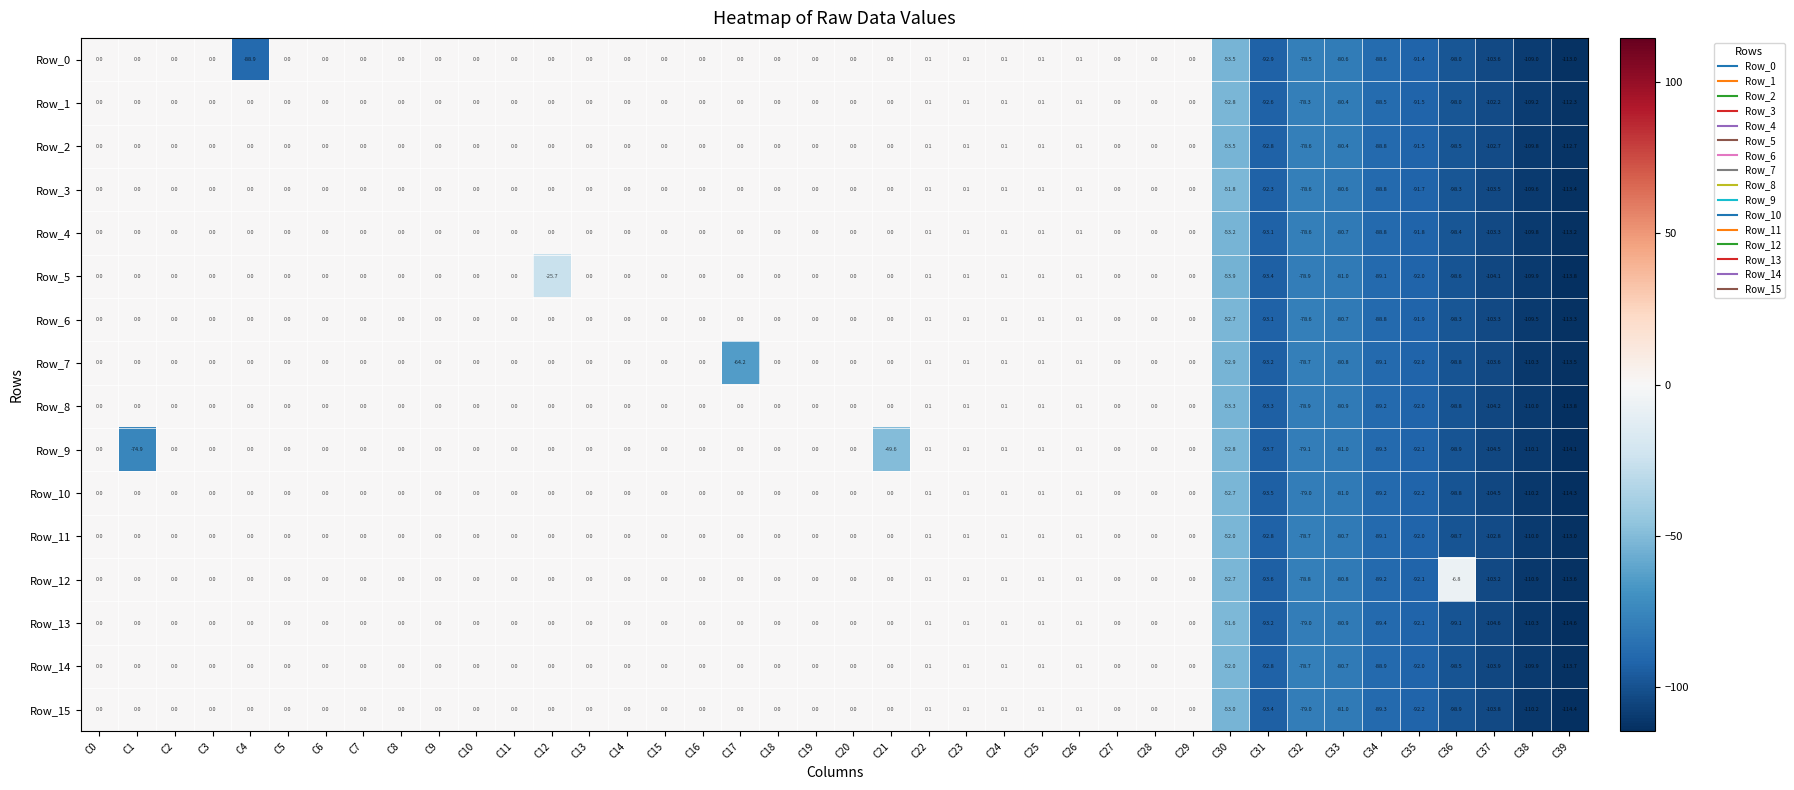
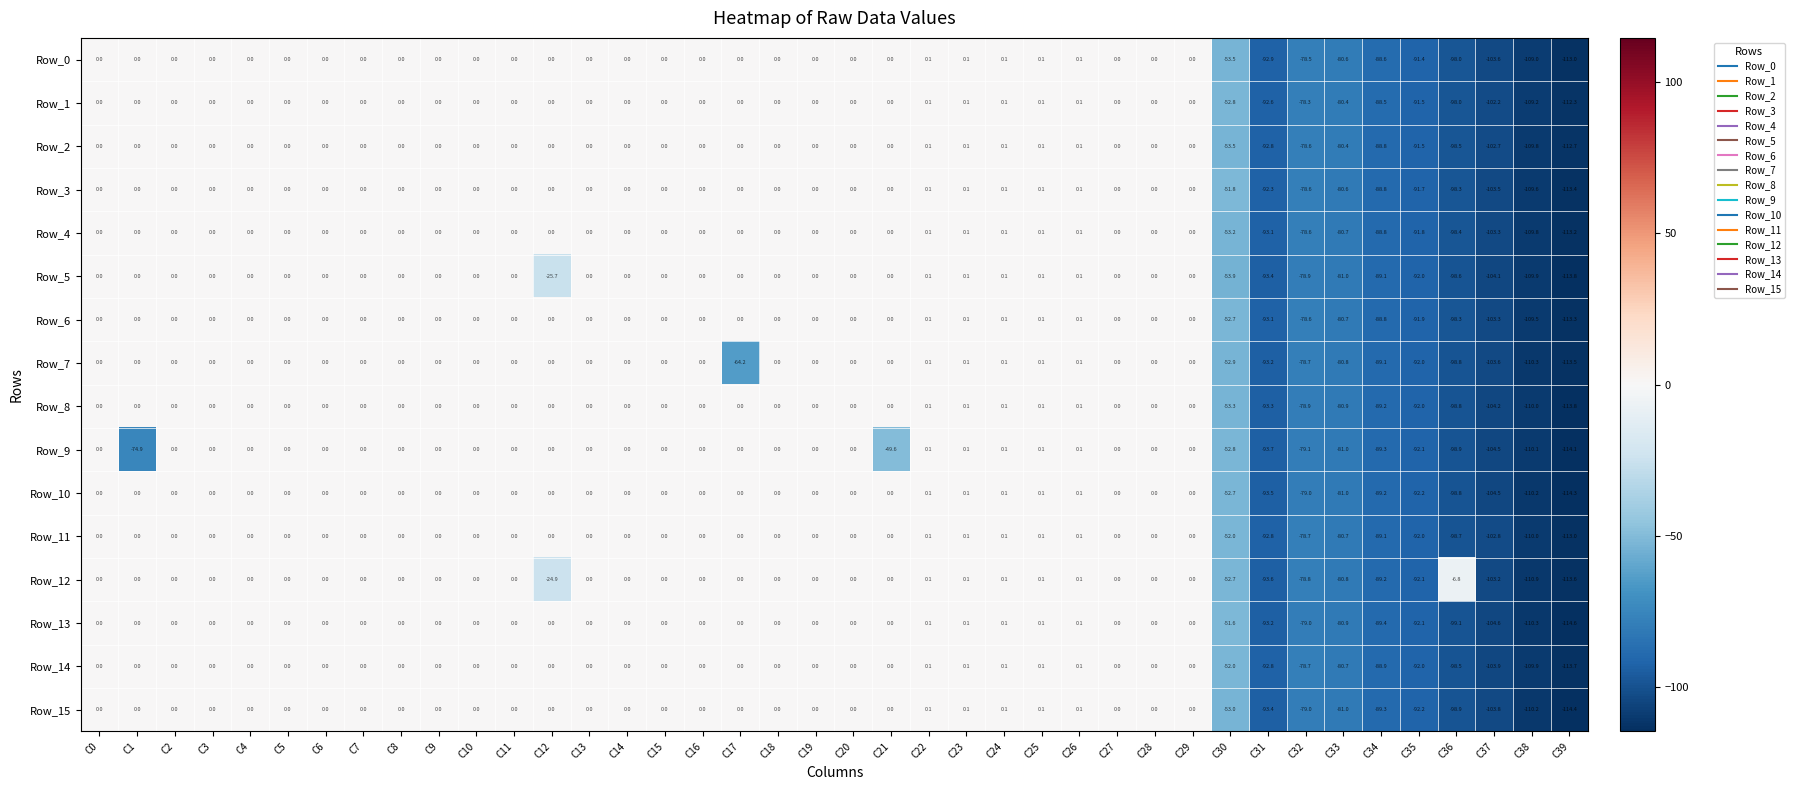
  {
    "Row_0": {
      "C0": 0.0,
      "C1": 0.0,
      "C2": 0.0,
      "C3": 0.0,
-     "C4": -88.9,
+     "C4": 0.0,
      "C5": 0.0,
      "C6": 0.0,
      "C7": 0.0,
      "C8": 0.0,
      "C9": 0.0,
      "C10": 0.0,
      "C11": 0.0,
      "C12": 0.0,
      "C13": 0.0,
      "C14": 0.0,
      "C15": 0.0,
      "C16": 0.0,
      "C17": 0.0,
      "C18": 0.0,
      "C19": 0.0,
      "C20": 0.0,
      "C21": 0.0,
      "C22": 0.1,
      "C23": 0.1,
      "C24": 0.1,
      "C25": 0.1,
      "C26": 0.1,
      "C27": 0.0,
      "C28": 0.0,
      "C29": 0.0,
      "C30": -53.5,
      "C31": -92.9,
      "C32": -78.5,
      "C33": -80.6,
      "C34": -88.6,
      "C35": -91.4,
      "C36": -98.0,
      "C37": -103.6,
      "C38": -109.0,
      "C39": -113.0
    },
    "Row_12": {
      "C0": 0.0,
      "C1": 0.0,
      "C2": 0.0,
      "C3": 0.0,
      "C4": 0.0,
      "C5": 0.0,
      "C6": 0.0,
      "C7": 0.0,
      "C8": 0.0,
      "C9": 0.0,
      "C10": 0.0,
      "C11": 0.0,
-     "C12": 0.0,
+     "C12": -24.9,
      "C13": 0.0,
      "C14": 0.0,
      "C15": 0.0,
      "C16": 0.0,
      "C17": 0.0,
      "C18": 0.0,
      "C19": 0.0,
      "C20": 0.0,
      "C21": 0.0,
      "C22": 0.1,
      "C23": 0.1,
      "C24": 0.1,
      "C25": 0.1,
      "C26": 0.1,
      "C27": 0.0,
      "C28": 0.0,
      "C29": 0.0,
      "C30": -52.7,
      "C31": -93.6,
      "C32": -78.8,
      "C33": -80.8,
      "C34": -89.2,
      "C35": -92.1,
      "C36": -6.8,
      "C37": -103.2,
      "C38": -110.9,
      "C39": -113.6
    }
  }
